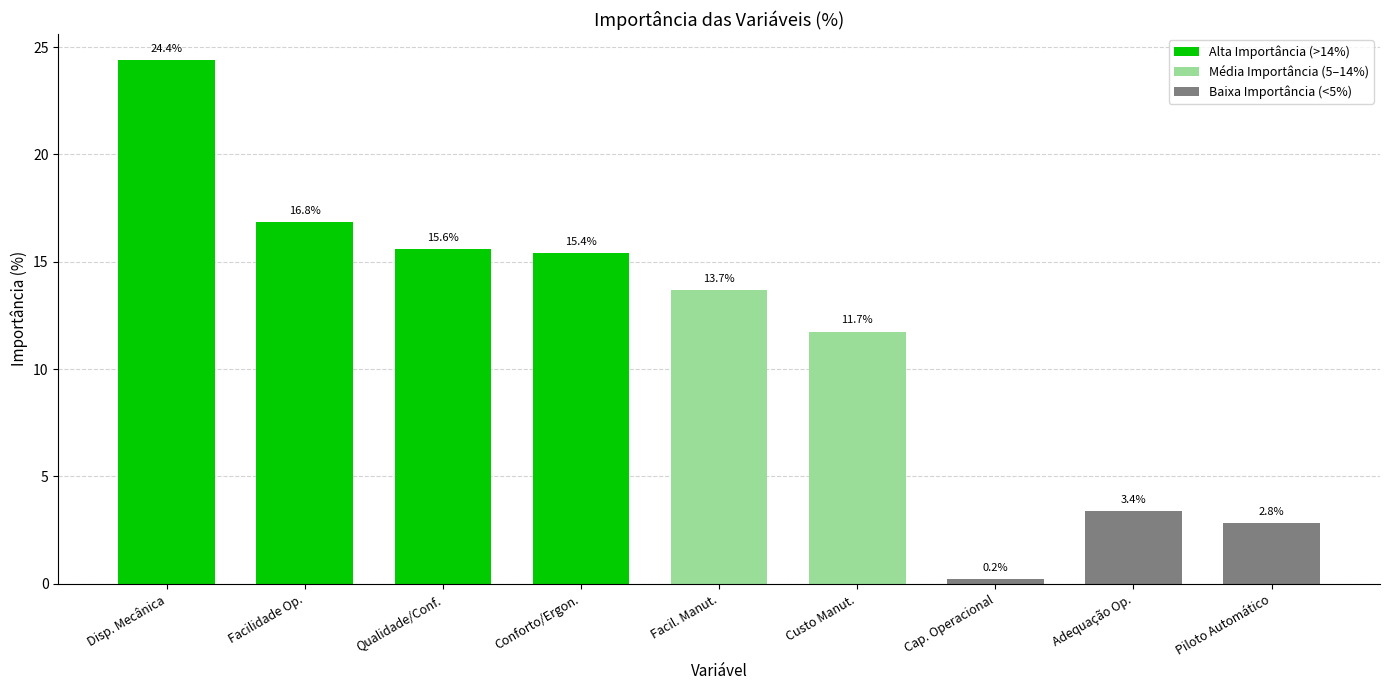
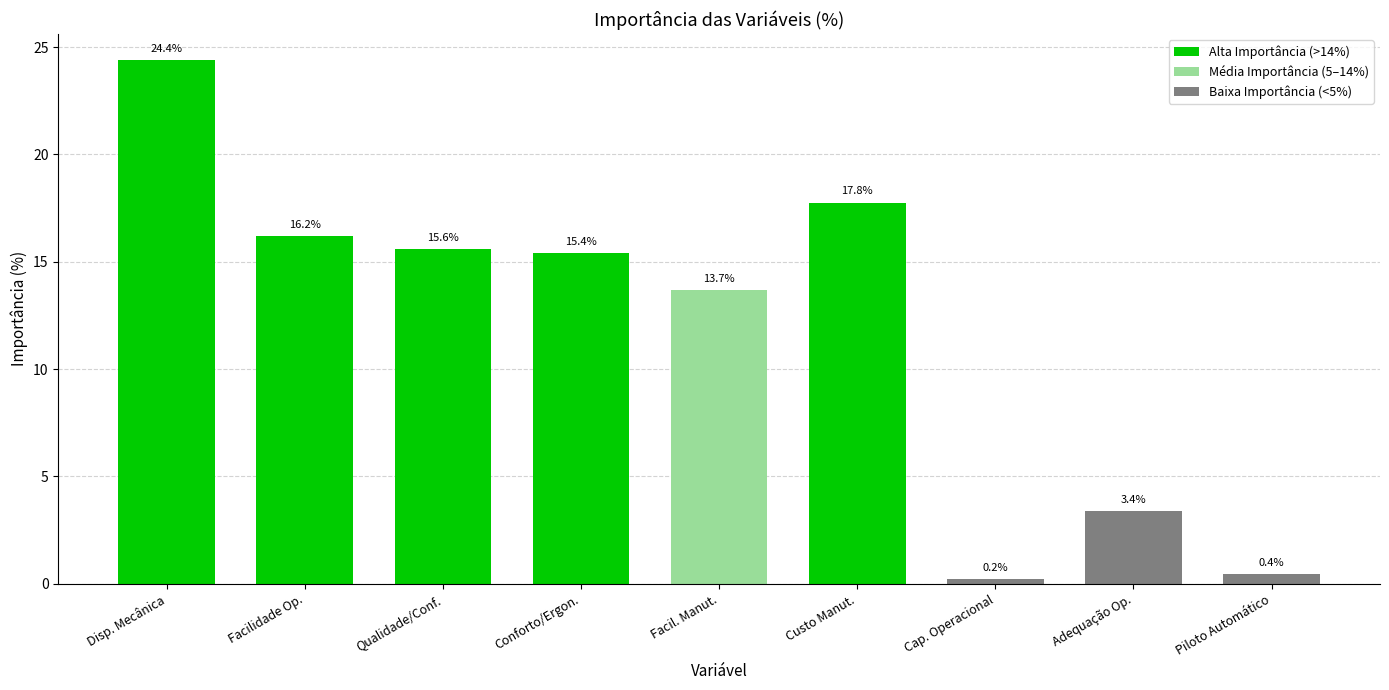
  {
    "Disp. Mecânica": "24.4%",
-   "Facilidade Op.": "16.8%",
+   "Facilidade Op.": "16.2%",
    "Qualidade/Conf.": "15.6%",
    "Conforto/Ergon.": "15.4%",
    "Facil. Manut.": "13.7%",
-   "Custo Manut.": "11.7%",
+   "Custo Manut.": "17.8%",
    "Cap. Operacional": "0.2%",
    "Adequação Op.": "3.4%",
-   "Piloto Automático": "2.8%"
+   "Piloto Automático": "0.4%"
  }
